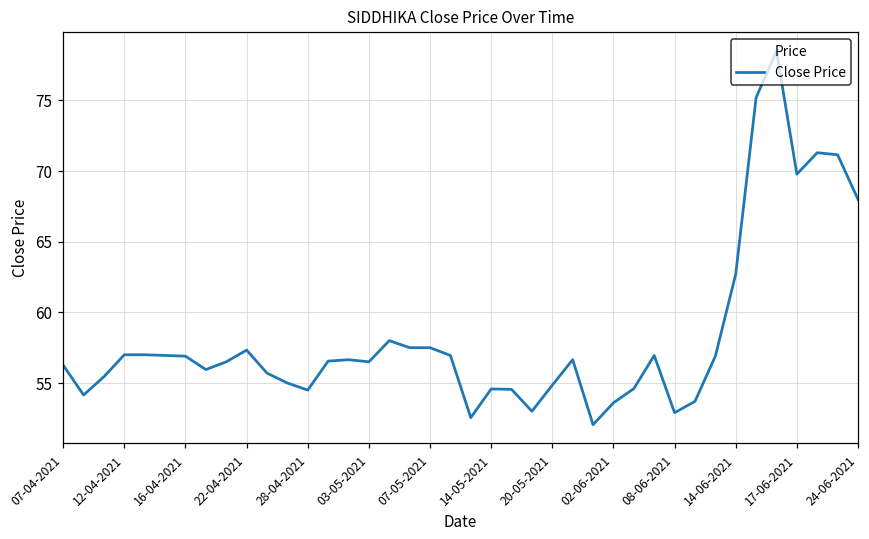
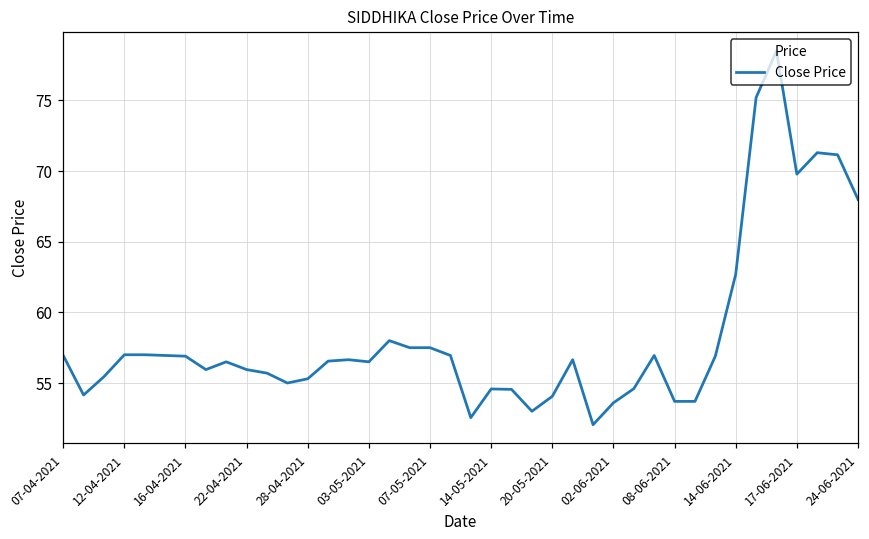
  {
-   "07-04-2021": 56.3,
+   "07-04-2021": 57.0,
    "12-04-2021": 57.0,
    "16-04-2021": 56.9,
-   "22-04-2021": 57.3,
-   "28-04-2021": 54.5,
+   "22-04-2021": 56.0,
+   "28-04-2021": 55.3,
    "03-05-2021": 56.5,
    "07-05-2021": 57.5,
    "14-05-2021": 54.6,
-   "20-05-2021": 54.9,
+   "20-05-2021": 54.1,
    "02-06-2021": 53.6,
-   "08-06-2021": 52.9,
+   "08-06-2021": 53.7,
    "14-06-2021": 62.7,
    "17-06-2021": 69.8,
    "24-06-2021": 68.0
  }
